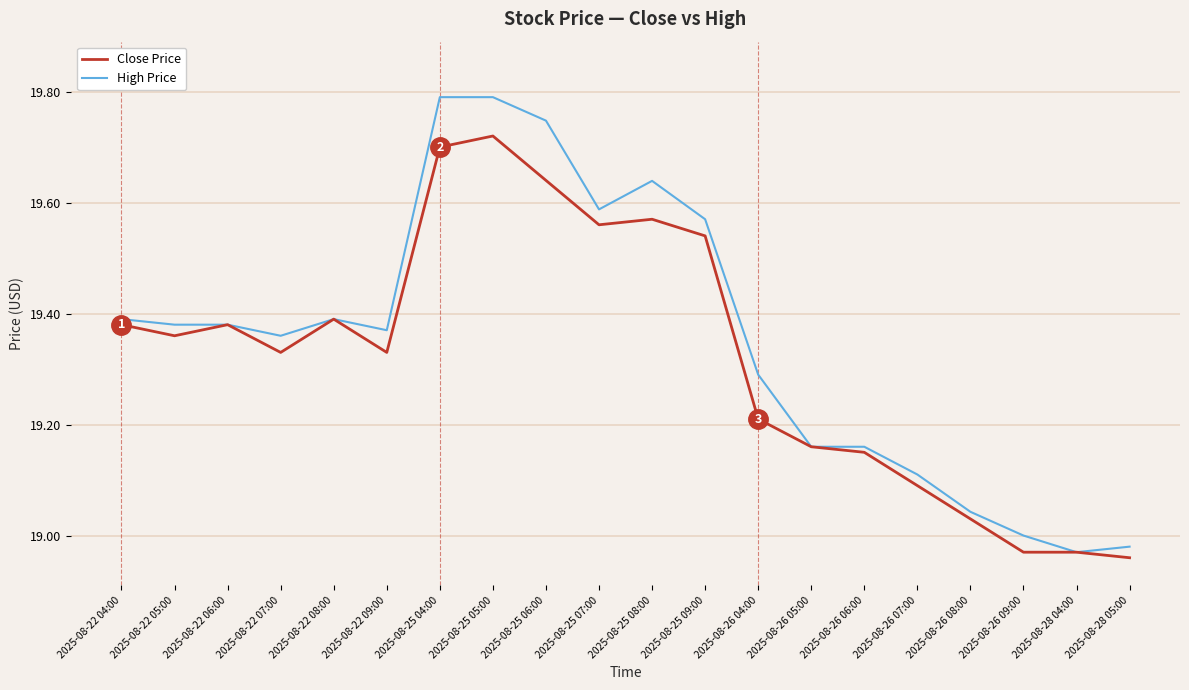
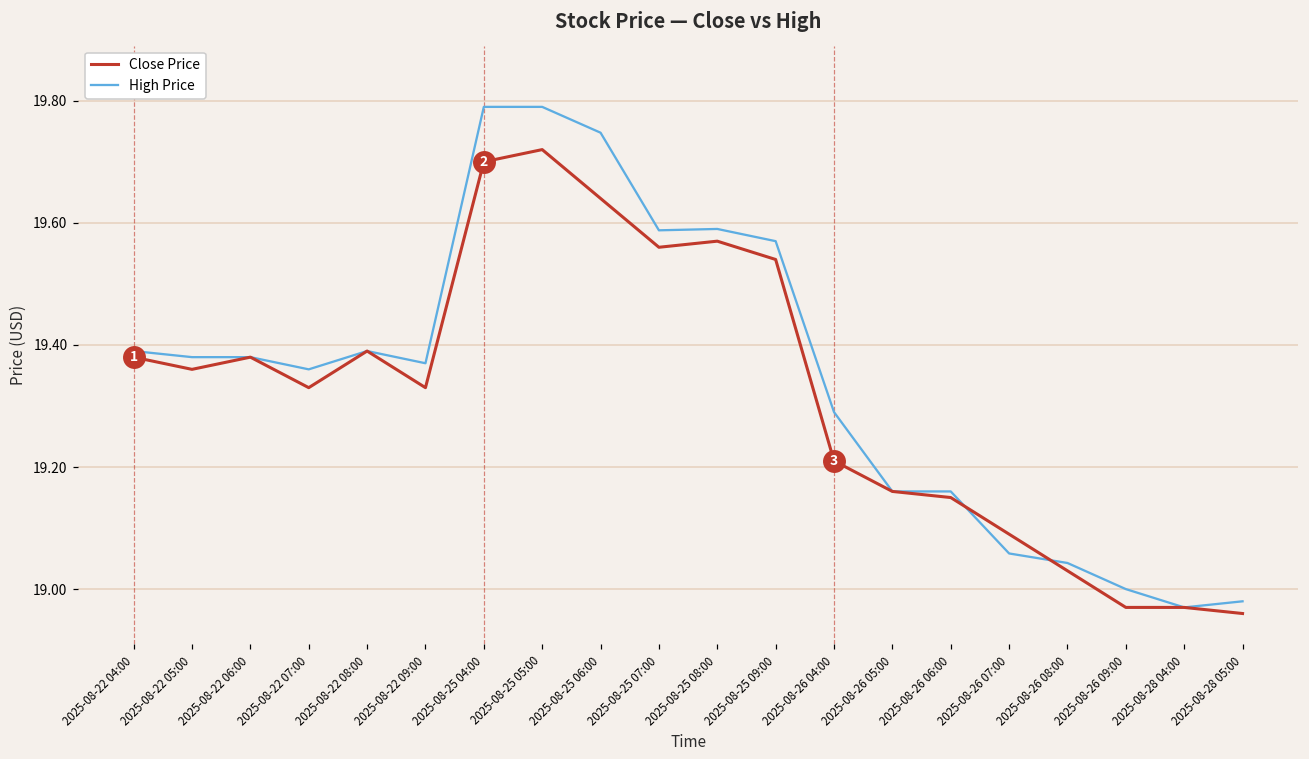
  {
    "High Price": {
      "2025-08-22 05:00": 19.38,
      "2025-08-22 07:00": 19.36,
      "2025-08-22 09:00": 19.37,
      "2025-08-25 04:00": 19.79,
      "2025-08-25 05:00": 19.79,
      "2025-08-25 06:00": 19.75,
      "2025-08-25 07:00": 19.59,
-     "2025-08-25 08:00": 19.64,
+     "2025-08-25 08:00": 19.59,
      "2025-08-25 09:00": 19.57,
      "2025-08-26 04:00": 19.29,
      "2025-08-26 06:00": 19.16,
-     "2025-08-26 07:00": 19.11,
+     "2025-08-26 07:00": 19.06,
      "2025-08-26 08:00": 19.04,
      "2025-08-26 09:00": 19.00,
      "2025-08-28 05:00": 18.98
    }
  }
